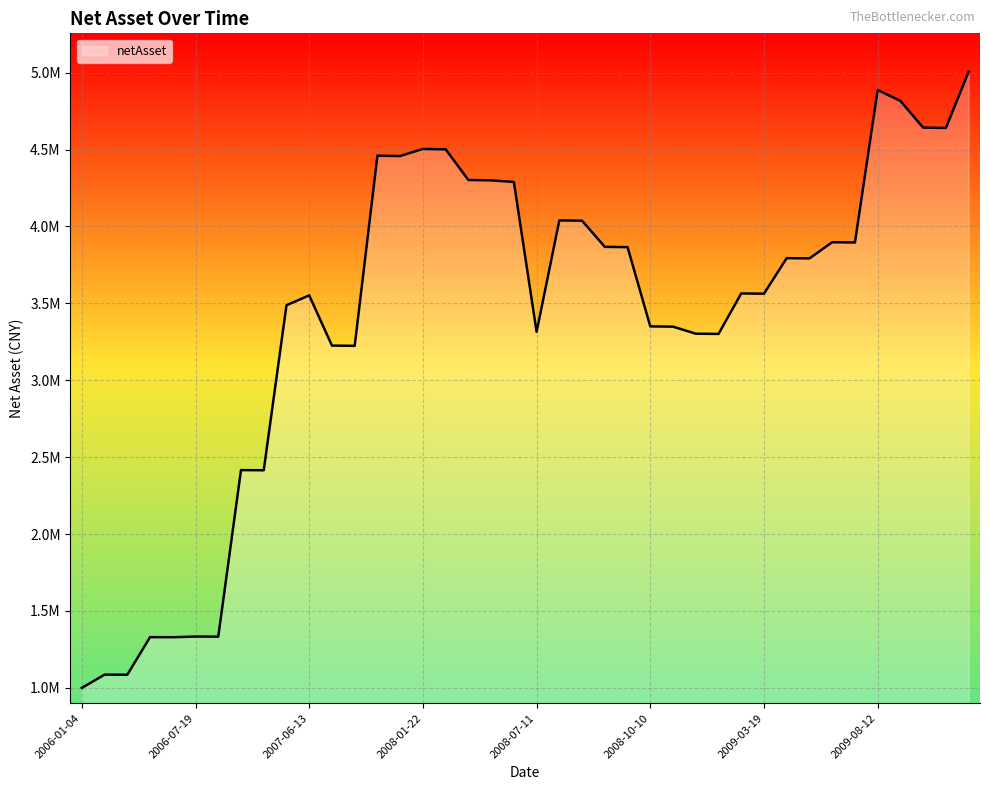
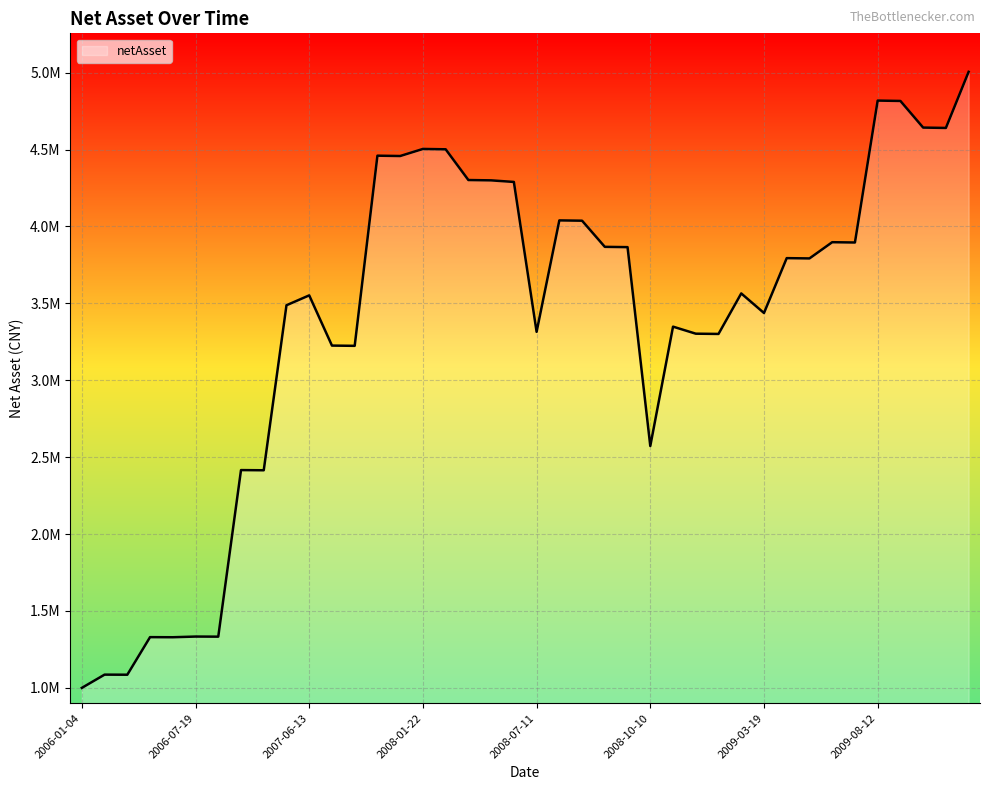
  {
    "2006-01-04": 1000000,
    "2006-07-19": 1330000,
    "2007-06-13": 3550000,
    "2008-01-22": 4500000,
    "2008-07-11": 3310000,
-   "2008-10-10": 3350000,
-   "2009-03-19": 3560000,
-   "2009-08-12": 4890000
+   "2008-10-10": 2570000,
+   "2009-03-19": 3440000,
+   "2009-08-12": 4820000
  }
